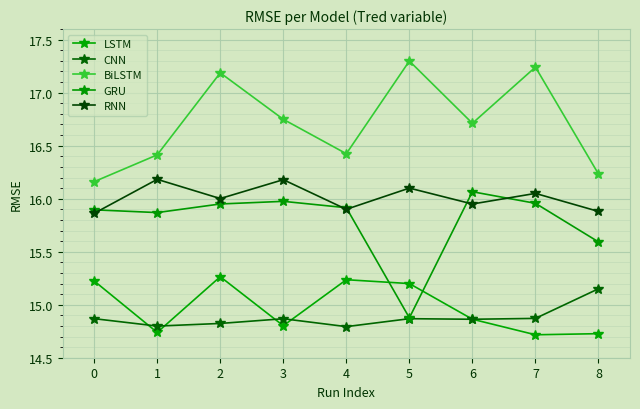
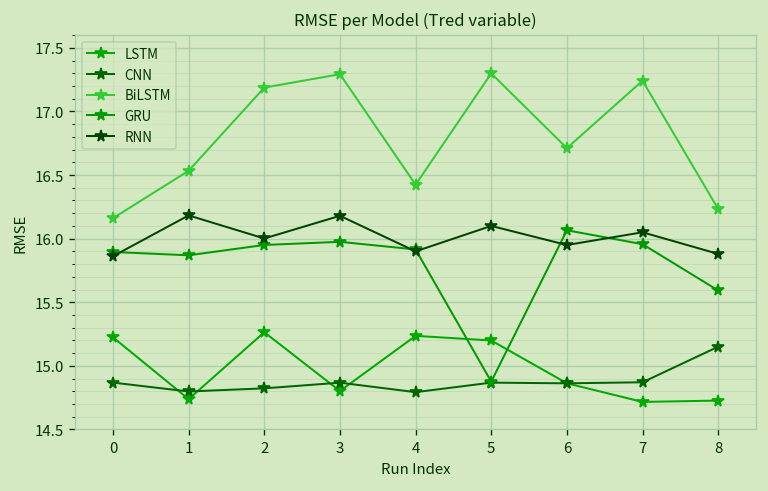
  {
    "BiLSTM": {
      "0": 16.16,
-     "1": 16.41,
+     "1": 16.53,
      "2": 17.19,
-     "3": 16.75,
+     "3": 17.29,
      "4": 16.42,
      "5": 17.30,
      "6": 16.71,
      "7": 17.24,
      "8": 16.23
    }
  }
